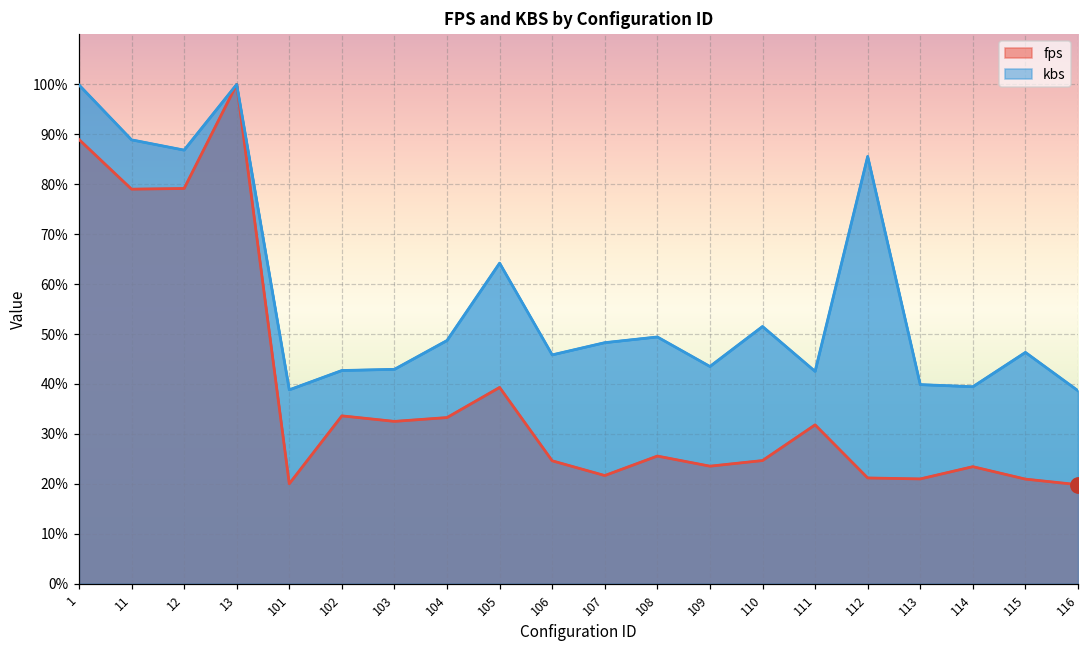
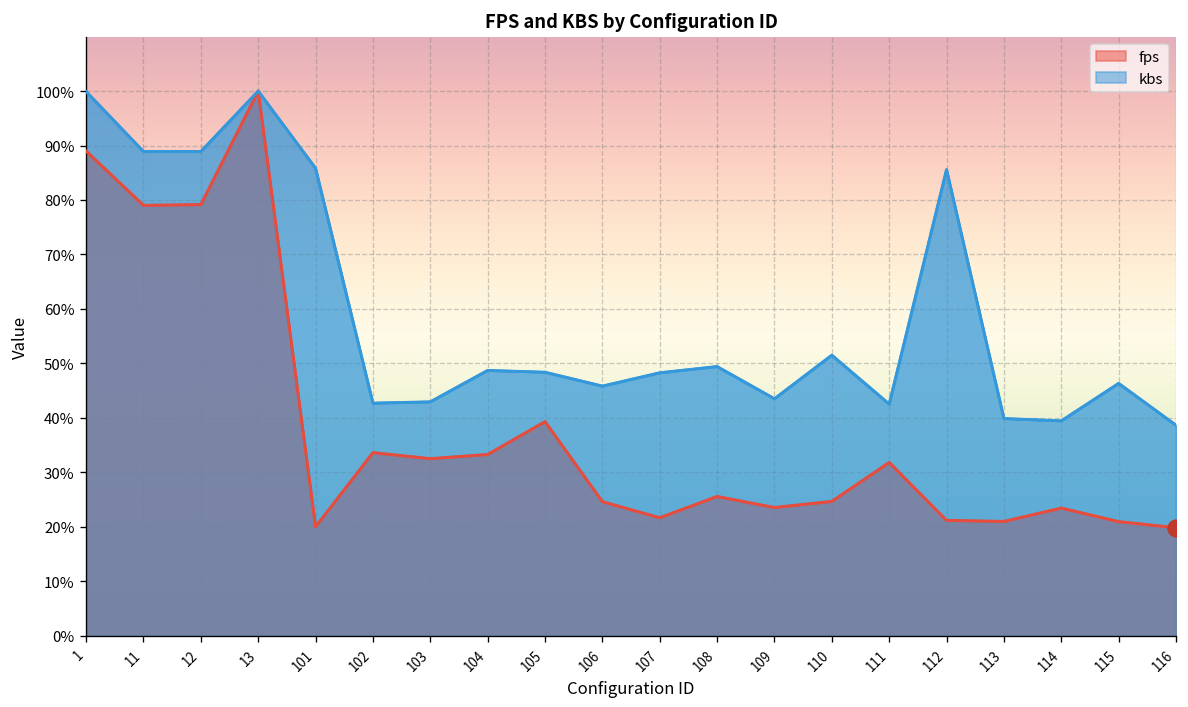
  {
    "kbs": {
      "1": "100%",
      "11": "89%",
-     "12": "87%",
-     "101": "39%",
+     "12": "89%",
+     "101": "86%",
      "102": "43%",
      "103": "43%",
      "104": "49%",
-     "105": "64%",
+     "105": "48%",
      "106": "46%",
      "107": "48%",
      "108": "49%",
      "109": "43%",
      "110": "52%",
      "111": "43%",
      "112": "86%",
      "113": "40%",
      "114": "39%",
      "115": "46%",
      "116": "39%"
    }
  }
